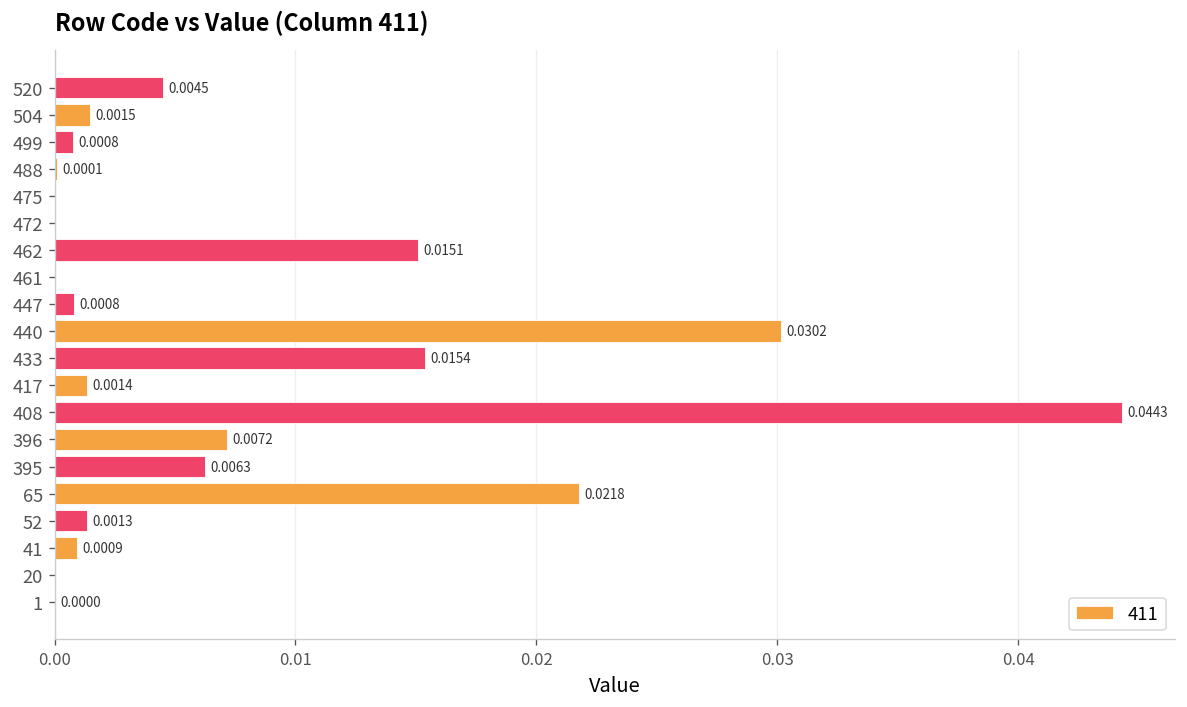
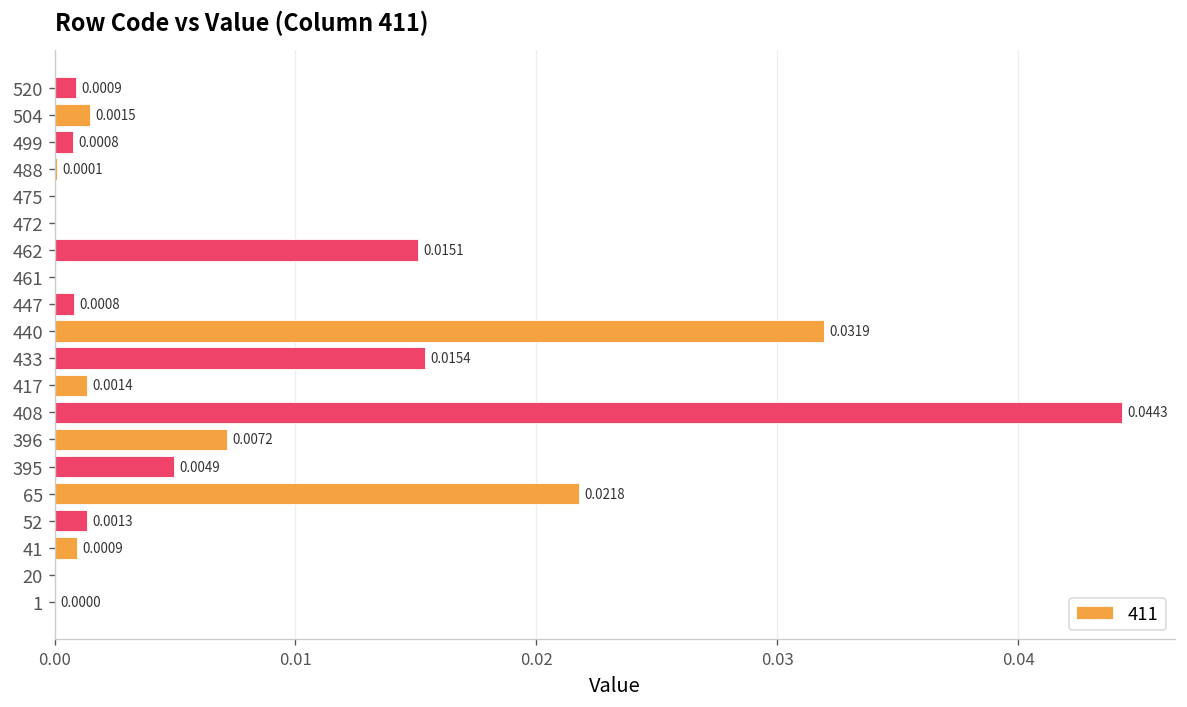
  {
-   "520": 0.0045,
+   "520": 0.0009,
    "504": 0.0015,
    "499": 0.0008,
    "488": 0.0001,
    "462": 0.0151,
    "447": 0.0008,
-   "440": 0.0302,
+   "440": 0.0319,
    "433": 0.0154,
    "417": 0.0014,
    "408": 0.0443,
    "396": 0.0072,
-   "395": 0.0063,
+   "395": 0.0049,
    "65": 0.0218,
    "52": 0.0013,
    "41": 0.0009,
    "1": 0.0000
  }
